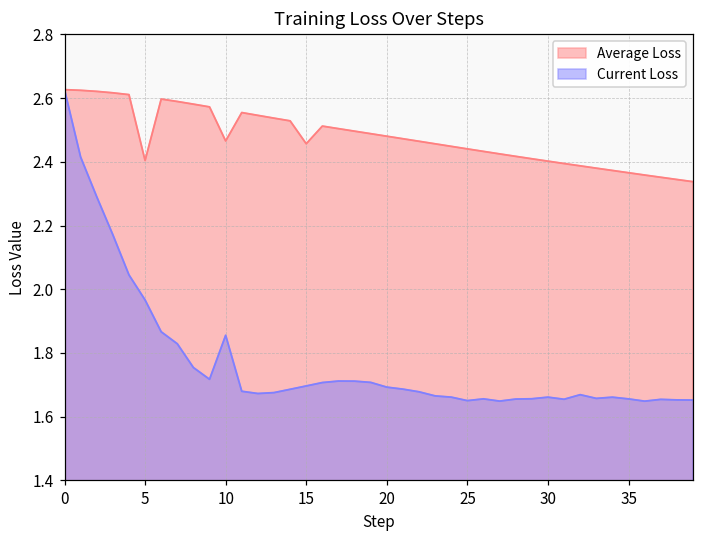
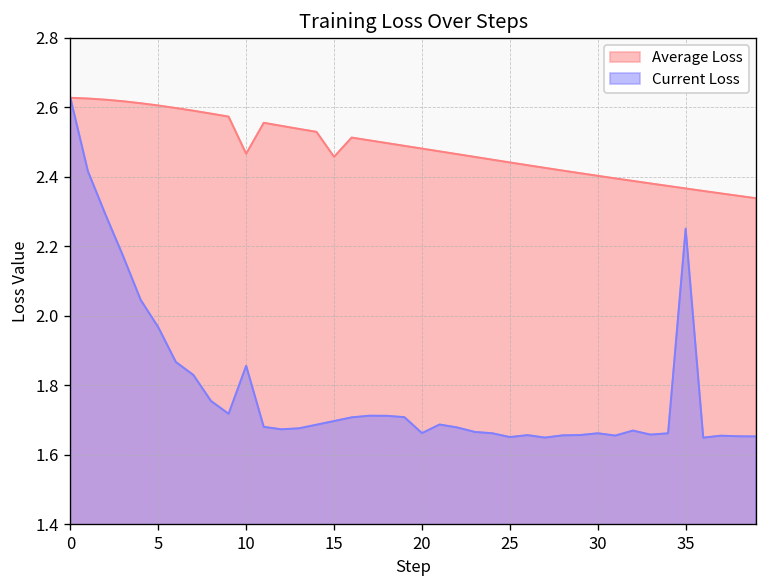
  {
    "Average Loss": {
-     "5": 2.40,
+     "5": 2.60,
      "10": 2.47,
      "15": 2.46,
      "20": 2.48,
      "25": 2.44,
      "30": 2.40,
      "35": 2.37
    },
    "Current Loss": {
      "5": 1.97,
      "10": 1.86,
      "15": 1.70,
-     "20": 1.69,
+     "20": 1.66,
      "25": 1.65,
      "30": 1.66,
-     "35": 1.66
+     "35": 2.25
    }
  }
